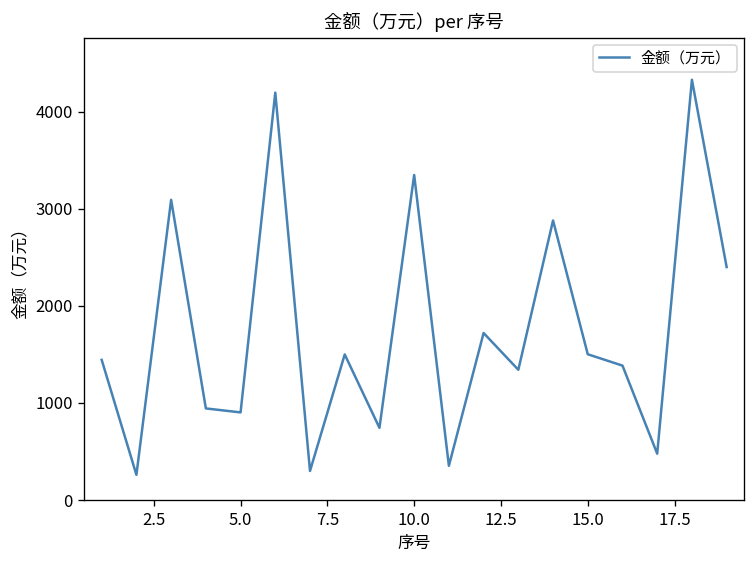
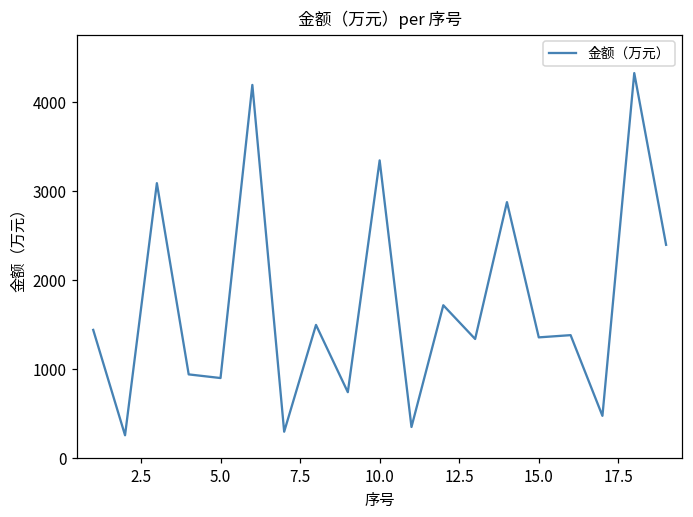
  {
    "5.0": 900,
    "10.0": 3300,
-   "15.0": 1500
+   "15.0": 1400
  }
